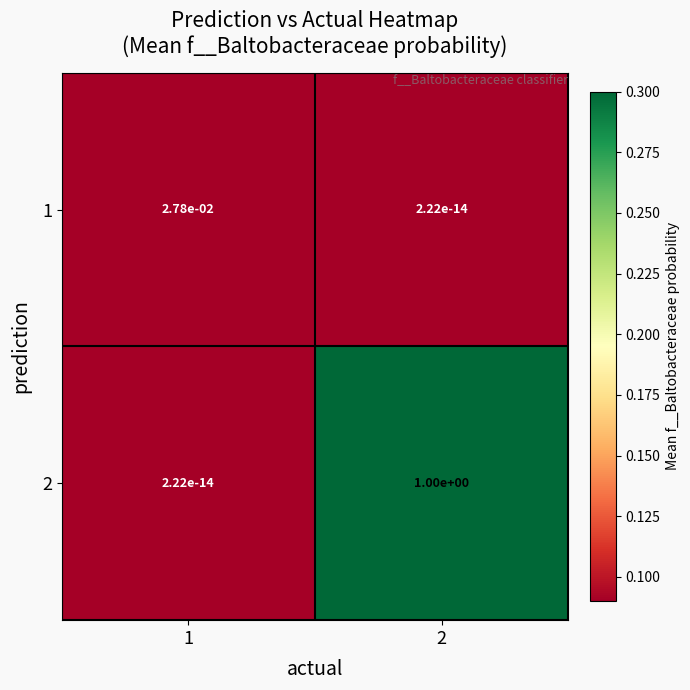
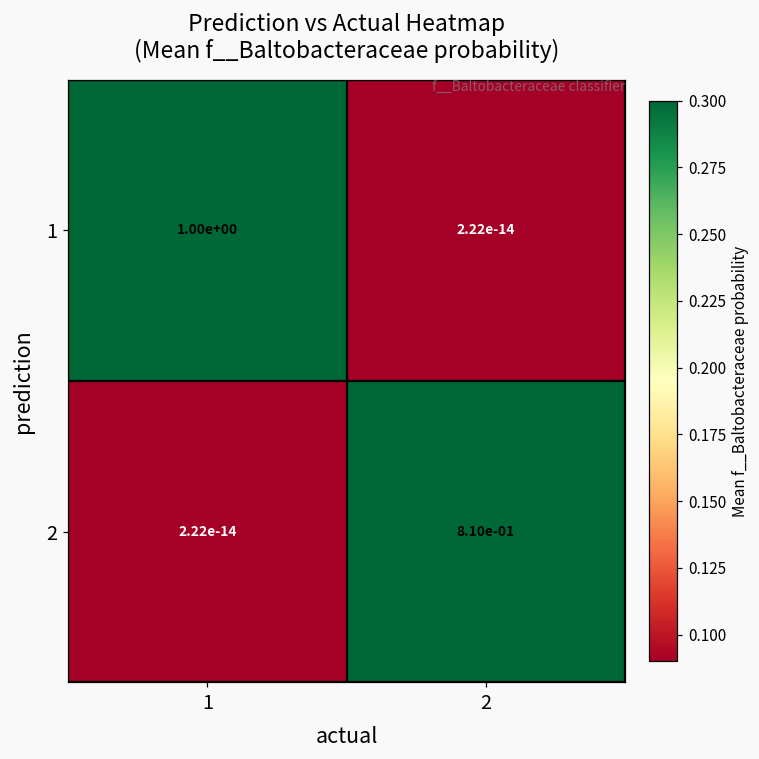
  {
    "1": {
-     "1": "2.78e-02"
+     "1": "1.00e+00"
    },
    "2": {
      "1": "2.22e-14",
-     "2": "1.00e+00"
+     "2": "8.10e-01"
    }
  }
